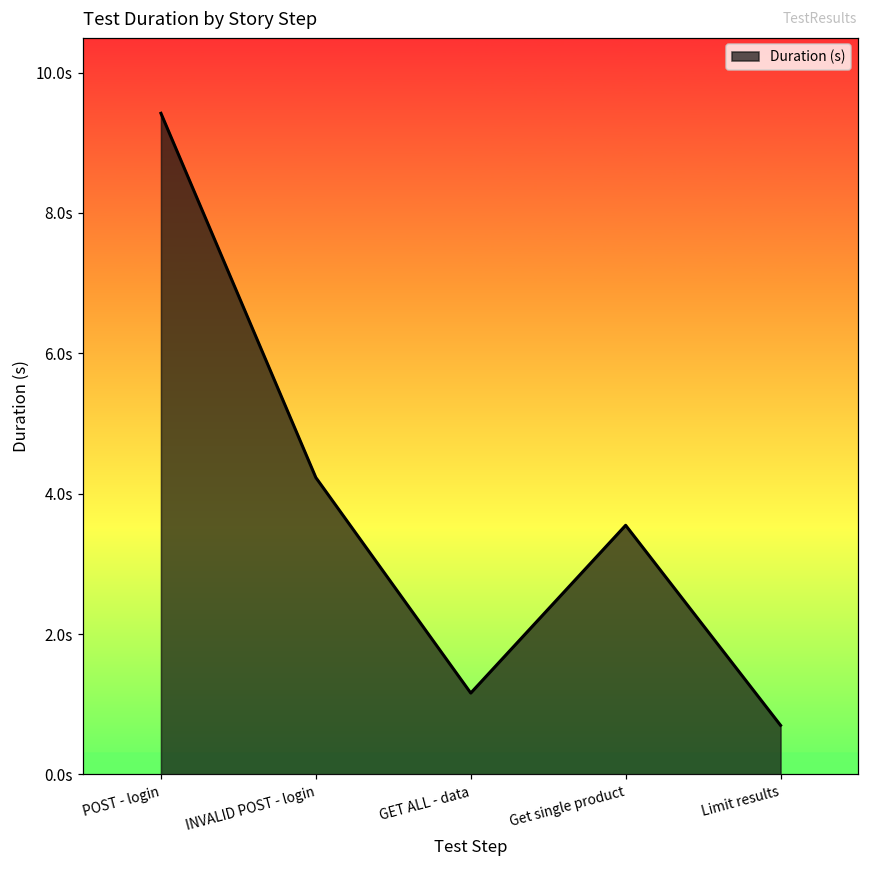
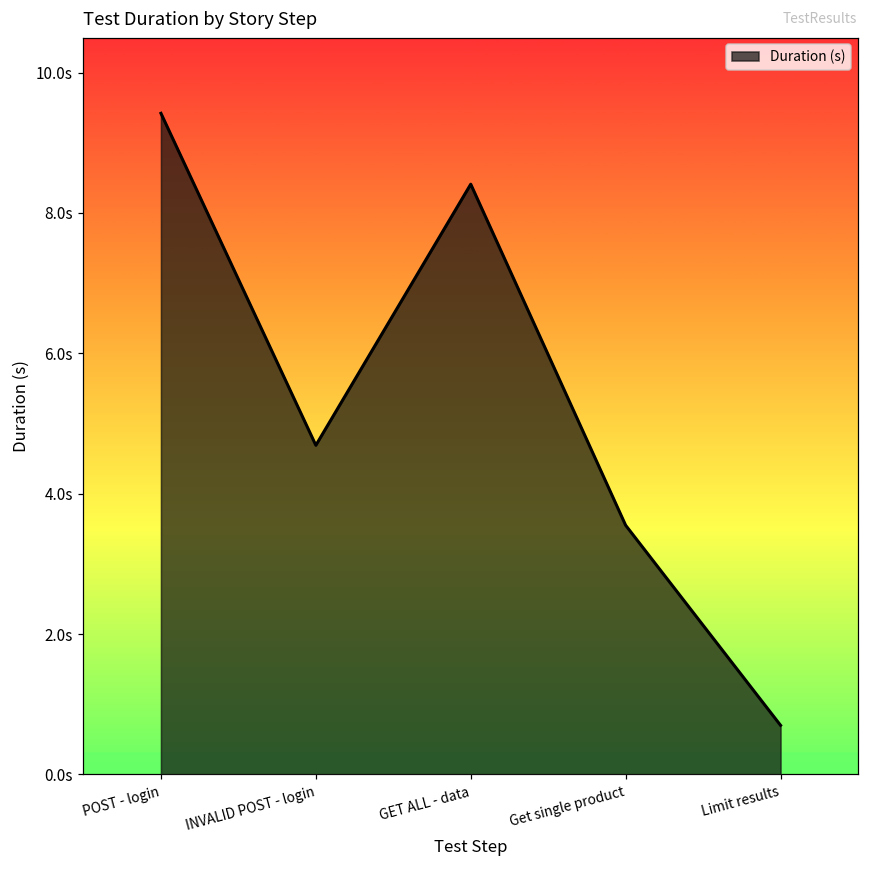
  {
    "POST - login": "9.4s",
-   "INVALID POST - login": "4.2s",
-   "GET ALL - data": "1.2s",
+   "INVALID POST - login": "4.7s",
+   "GET ALL - data": "8.4s",
    "Get single product": "3.6s",
    "Limit results": "0.7s"
  }
